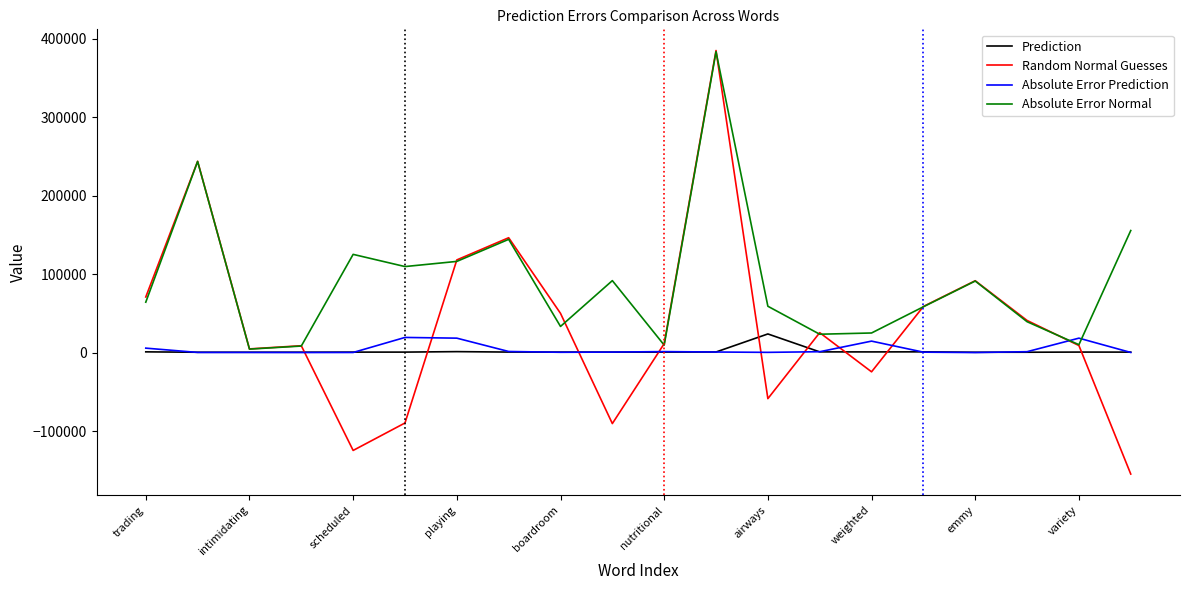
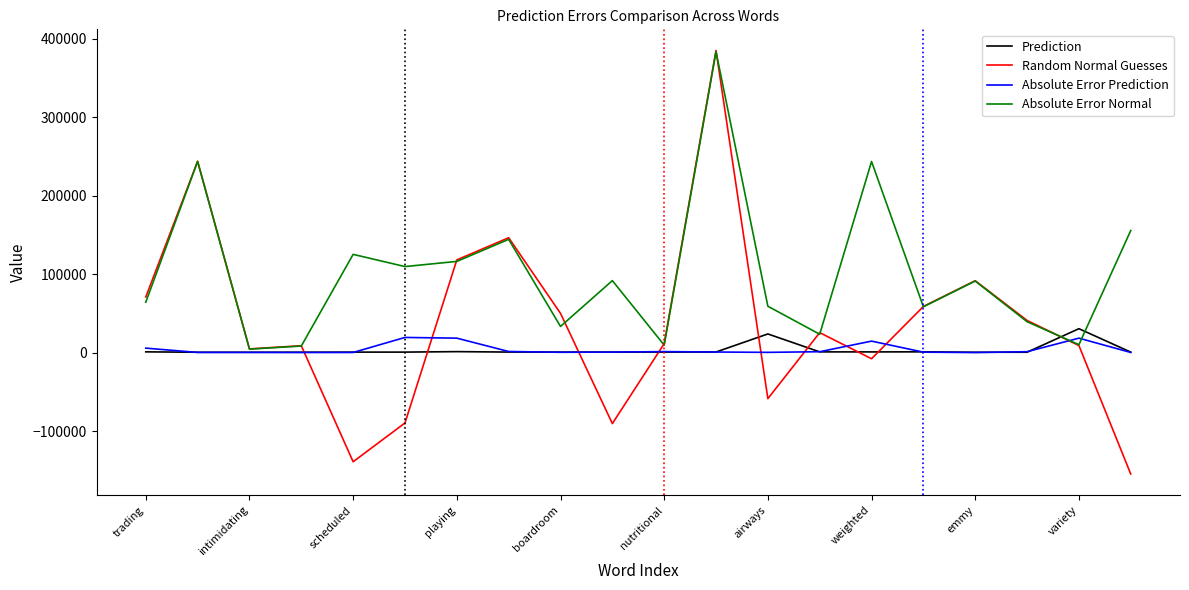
  {
    "Prediction": {
      "trading": 0,
      "playing": 0,
      "airways": 20000,
      "weighted": 0,
-     "variety": 0
+     "variety": 30000
    },
    "Random Normal Guesses": {
      "trading": 70000,
-     "scheduled": -120000,
+     "scheduled": -140000,
      "boardroom": 50000,
      "airways": -60000,
-     "weighted": -20000
+     "weighted": -10000
    },
    "Absolute Error Prediction": {
      "trading": 10000,
      "playing": 20000,
      "airways": 0,
      "weighted": 10000,
      "variety": 20000
    },
    "Absolute Error Normal": {
      "trading": 60000,
      "scheduled": 130000,
      "boardroom": 30000,
      "airways": 60000,
-     "weighted": 20000
+     "weighted": 240000
    }
  }
